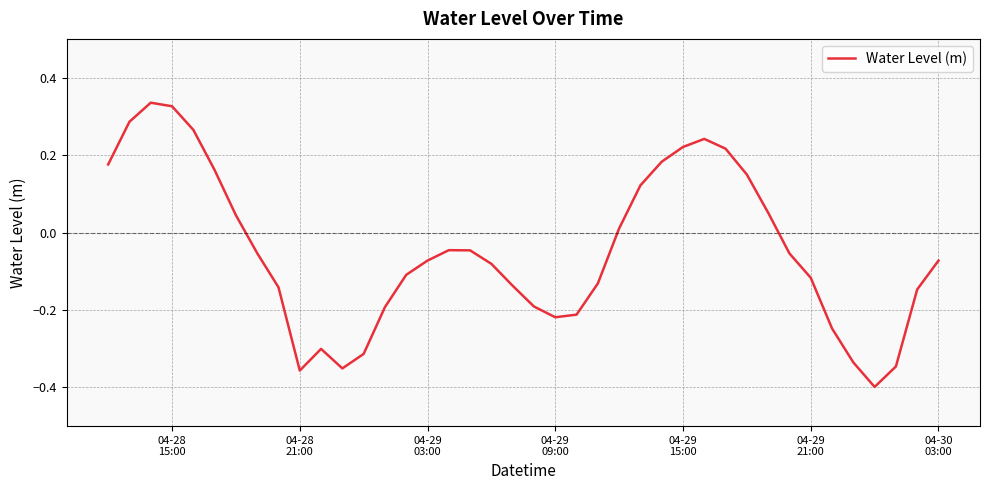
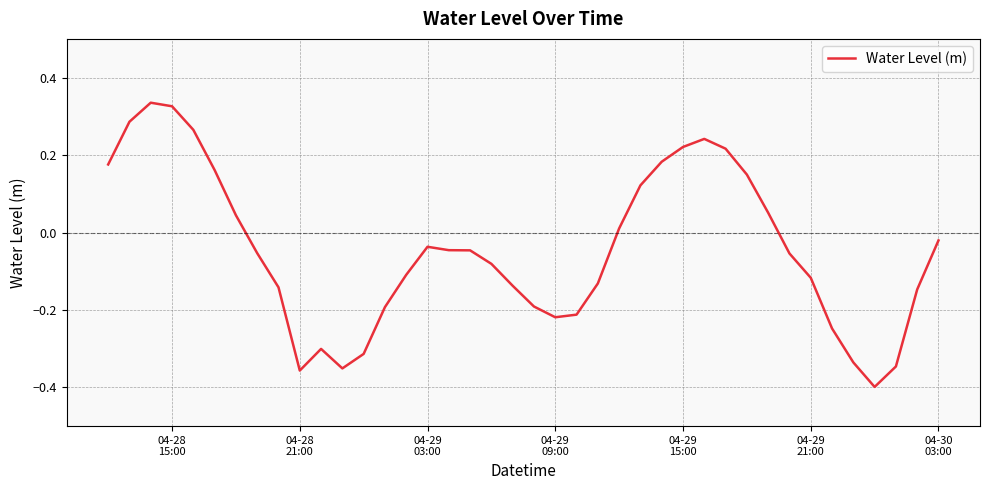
  {
    "04-28 15:00": 0.33,
    "04-28 21:00": -0.36,
-   "04-29 03:00": -0.07,
+   "04-29 03:00": -0.04,
    "04-29 09:00": -0.22,
    "04-29 15:00": 0.22,
    "04-29 21:00": -0.12,
-   "04-30 03:00": -0.07
+   "04-30 03:00": -0.02
  }
